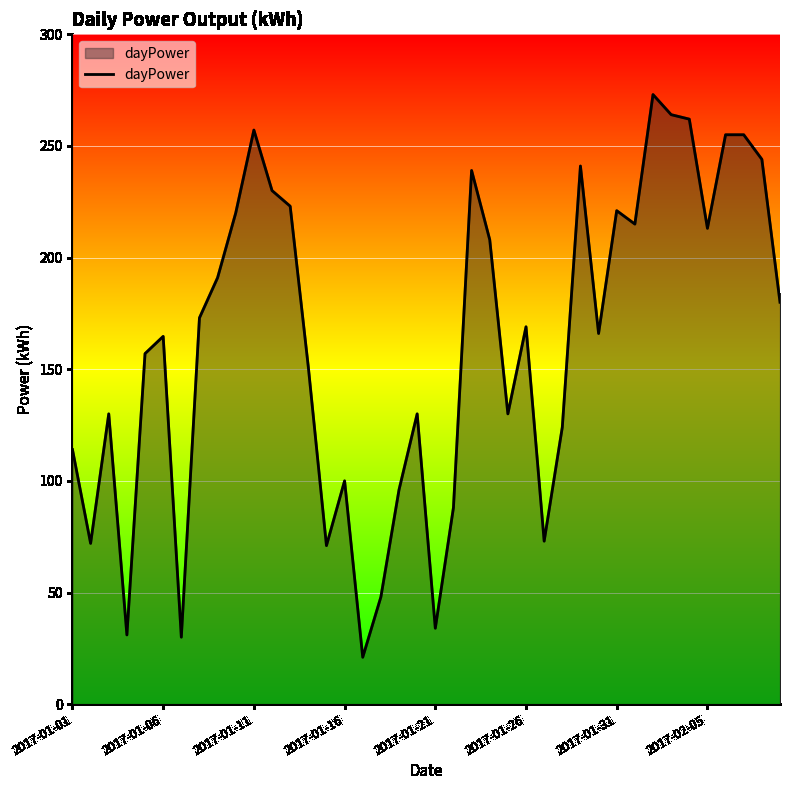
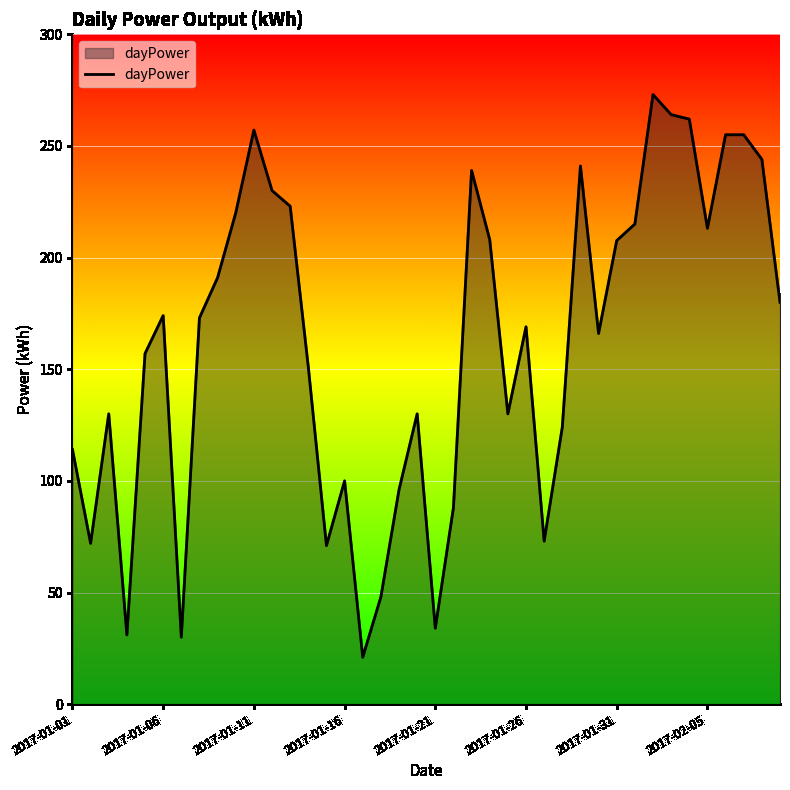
  {
    "2017-01-01": 114,
-   "2017-01-06": 165,
+   "2017-01-06": 174,
    "2017-01-11": 257,
    "2017-01-16": 100,
    "2017-01-21": 34,
    "2017-01-26": 169,
-   "2017-01-31": 221,
+   "2017-01-31": 208,
    "2017-02-05": 213
  }
